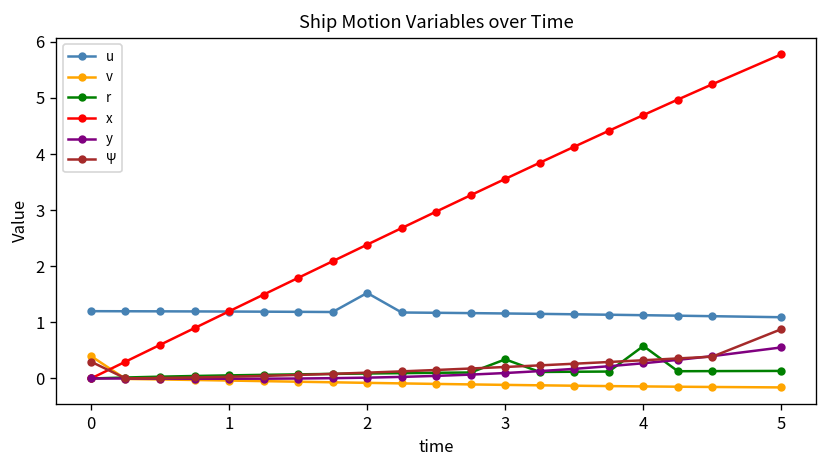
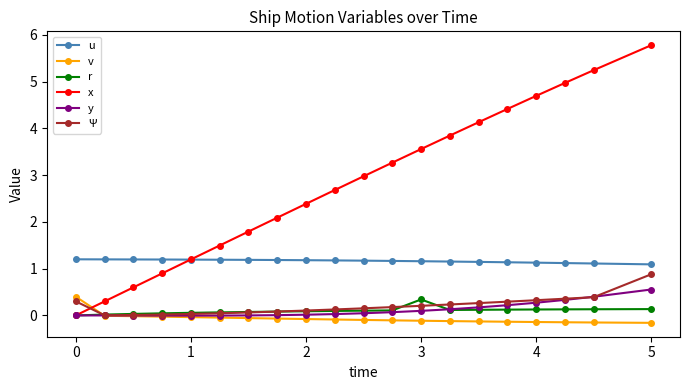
  {
    "u": {
      "0": 1.2,
-     "2": 1.5,
+     "2": 1.2,
      "3": 1.2,
      "4": 1.1,
      "5": 1.1
    },
    "v": {
      "0": 0.4,
      "2": -0.1,
      "3": -0.1,
      "4": -0.1,
      "5": -0.2
    },
    "r": {
      "3": 0.3,
-     "4": 0.6,
+     "4": 0.1,
      "5": 0.1
    },
    "x": {
      "2": 2.4,
      "3": 3.6,
      "4": 4.7,
      "5": 5.8
    },
    "y": {
      "2": 0.0,
      "3": 0.1,
      "5": 0.6
    },
    "Ψ": {
      "0": 0.3,
      "3": 0.2,
      "5": 0.9
    }
  }
